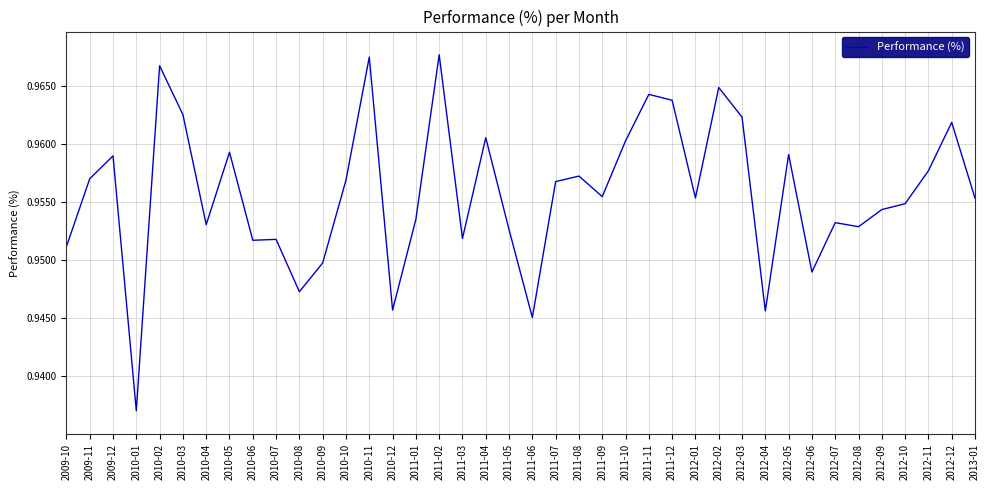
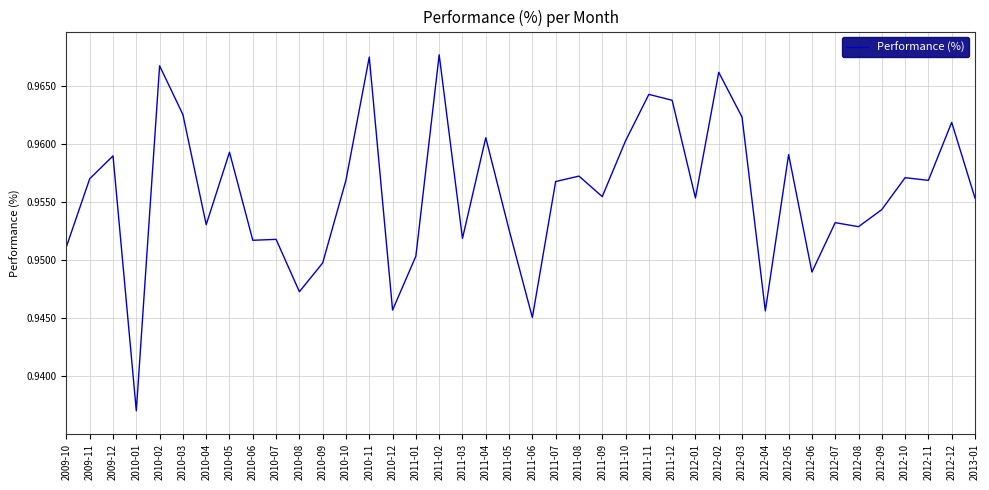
  {
    "2009-10": 0.9512,
    "2009-11": 0.9570,
    "2009-12": 0.9590,
    "2010-01": 0.9370,
    "2010-02": 0.9667,
    "2010-03": 0.9625,
    "2010-04": 0.9530,
    "2010-05": 0.9593,
    "2010-06": 0.9517,
    "2010-07": 0.9518,
    "2010-08": 0.9473,
    "2010-09": 0.9498,
    "2010-10": 0.9569,
    "2010-11": 0.9675,
    "2010-12": 0.9457,
-   "2011-01": 0.9535,
+   "2011-01": 0.9503,
    "2011-02": 0.9677,
    "2011-03": 0.9519,
    "2011-04": 0.9605,
    "2011-05": 0.9526,
    "2011-06": 0.9451,
    "2011-07": 0.9568,
    "2011-08": 0.9572,
    "2011-09": 0.9555,
    "2011-10": 0.9603,
    "2011-11": 0.9643,
    "2011-12": 0.9638,
    "2012-01": 0.9553,
-   "2012-02": 0.9649,
+   "2012-02": 0.9662,
    "2012-03": 0.9623,
    "2012-04": 0.9456,
    "2012-05": 0.9591,
    "2012-06": 0.9490,
    "2012-07": 0.9532,
    "2012-08": 0.9529,
    "2012-09": 0.9543,
-   "2012-10": 0.9549,
-   "2012-11": 0.9577,
+   "2012-10": 0.9571,
+   "2012-11": 0.9569,
    "2012-12": 0.9619,
    "2013-01": 0.9553
  }
